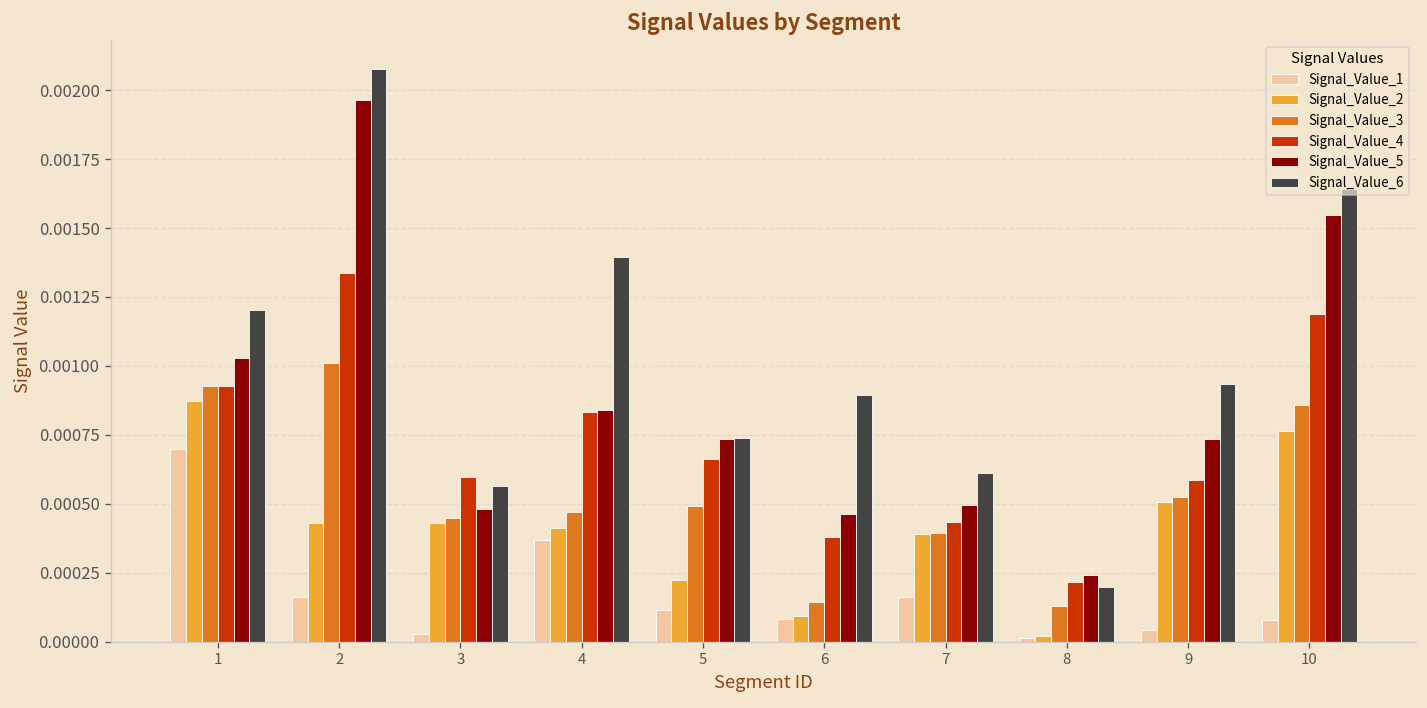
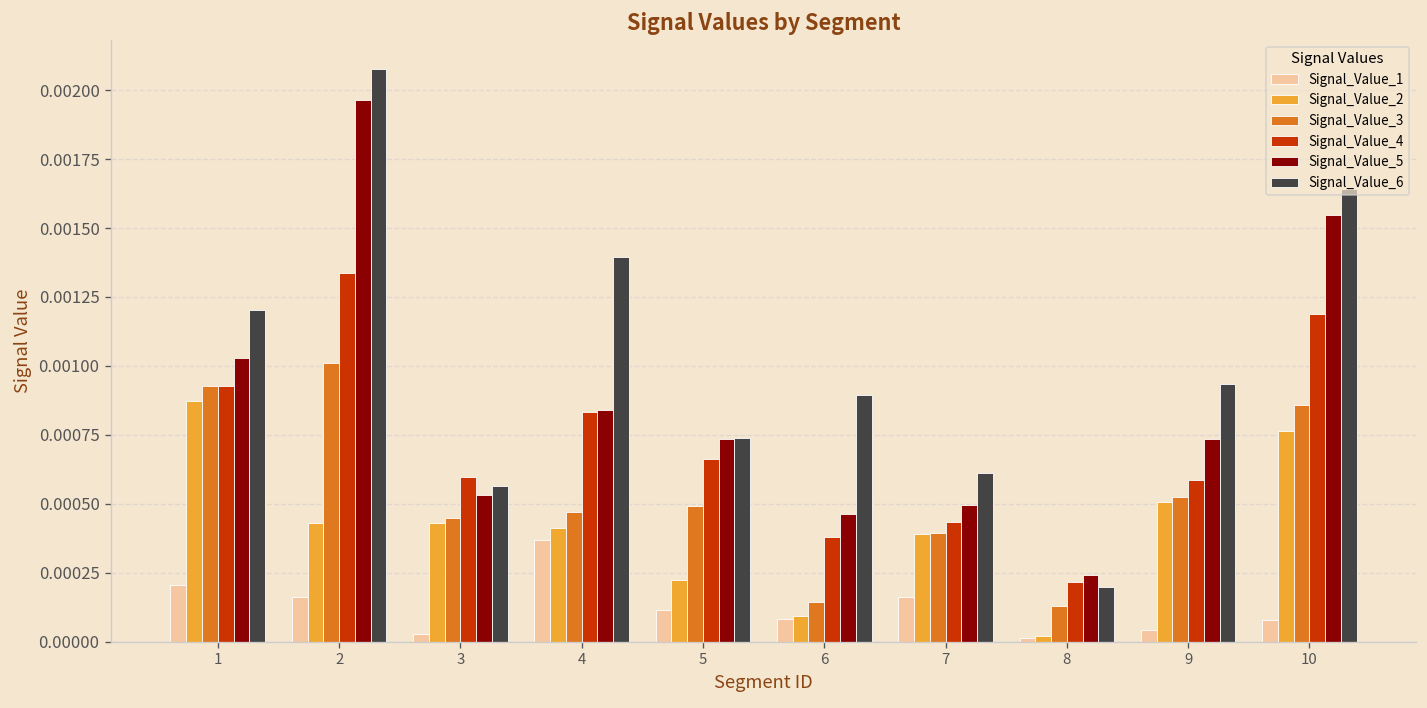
  {
    "Signal_Value_1": {
-     "1": 0.00070,
+     "1": 0.00020,
      "2": 0.00016,
      "3": 0.00003,
      "4": 0.00037,
      "5": 0.00011,
      "6": 0.00008,
      "7": 0.00016,
      "8": 0.00001,
      "9": 0.00004,
      "10": 0.00008
    },
    "Signal_Value_4": {
      "1": 0.00093,
      "2": 0.00134,
      "3": 0.00060,
      "4": 0.00083,
      "5": 0.00066,
      "6": 0.00038,
      "7": 0.00044,
      "8": 0.00021,
      "9": 0.00059,
      "10": 0.00119
    },
    "Signal_Value_5": {
      "1": 0.00103,
      "2": 0.00197,
-     "3": 0.00048,
+     "3": 0.00053,
      "4": 0.00084,
      "5": 0.00073,
      "6": 0.00046,
      "7": 0.00050,
      "8": 0.00024,
      "9": 0.00074,
      "10": 0.00155
    },
    "Signal_Value_6": {
      "1": 0.00120,
      "2": 0.00208,
      "3": 0.00056,
      "4": 0.00140,
      "5": 0.00074,
      "6": 0.00089,
      "7": 0.00061,
      "8": 0.00020,
      "9": 0.00094,
      "10": 0.00164
    }
  }
